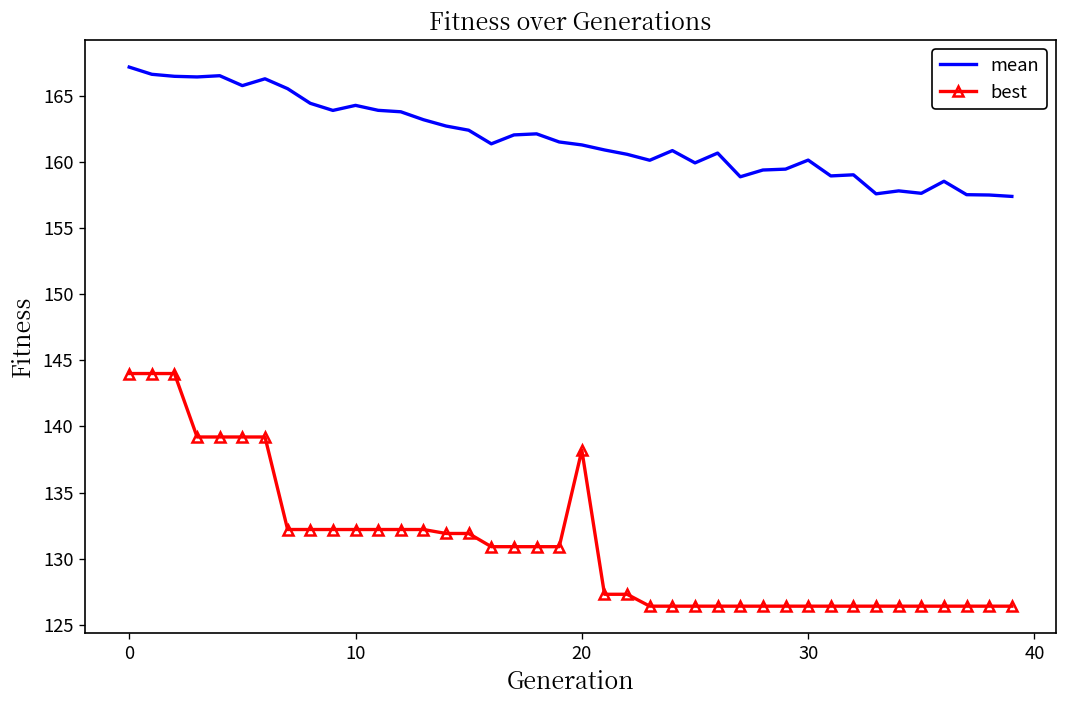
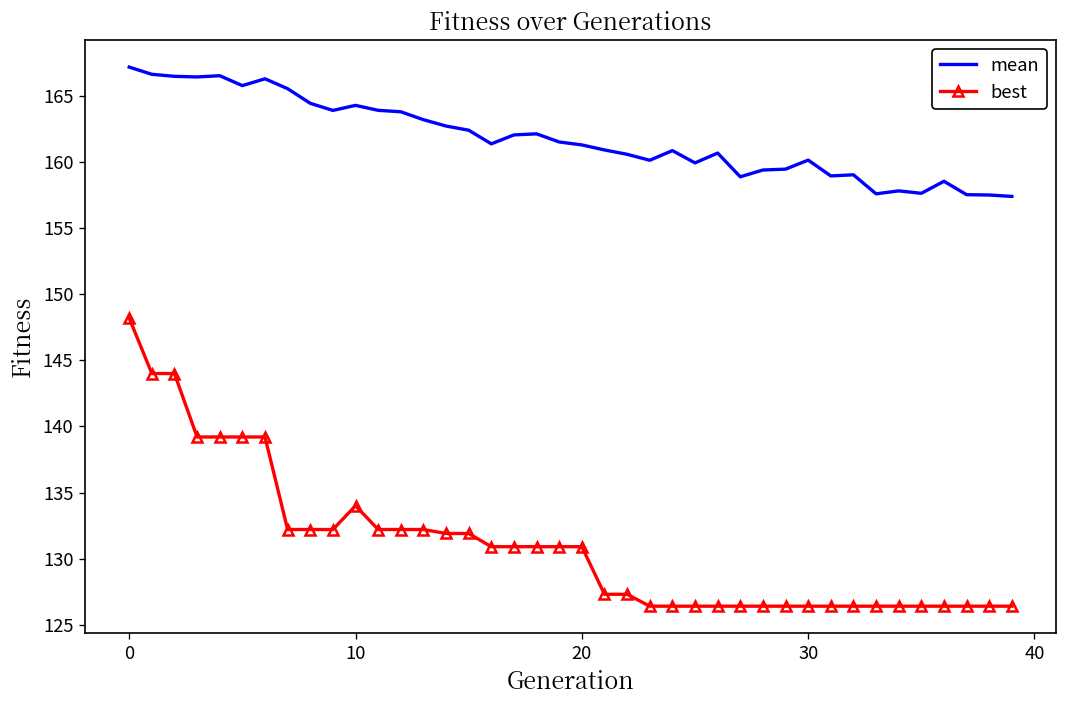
  {
    "mean": {
      "0": 167.2,
      "10": 164.3,
      "20": 161.3,
      "30": 160.1
    },
    "best": {
-     "0": 144.0,
-     "10": 132.2,
-     "20": 138.2,
+     "0": 148.2,
+     "10": 134.0,
+     "20": 130.9,
      "30": 126.4
    }
  }
